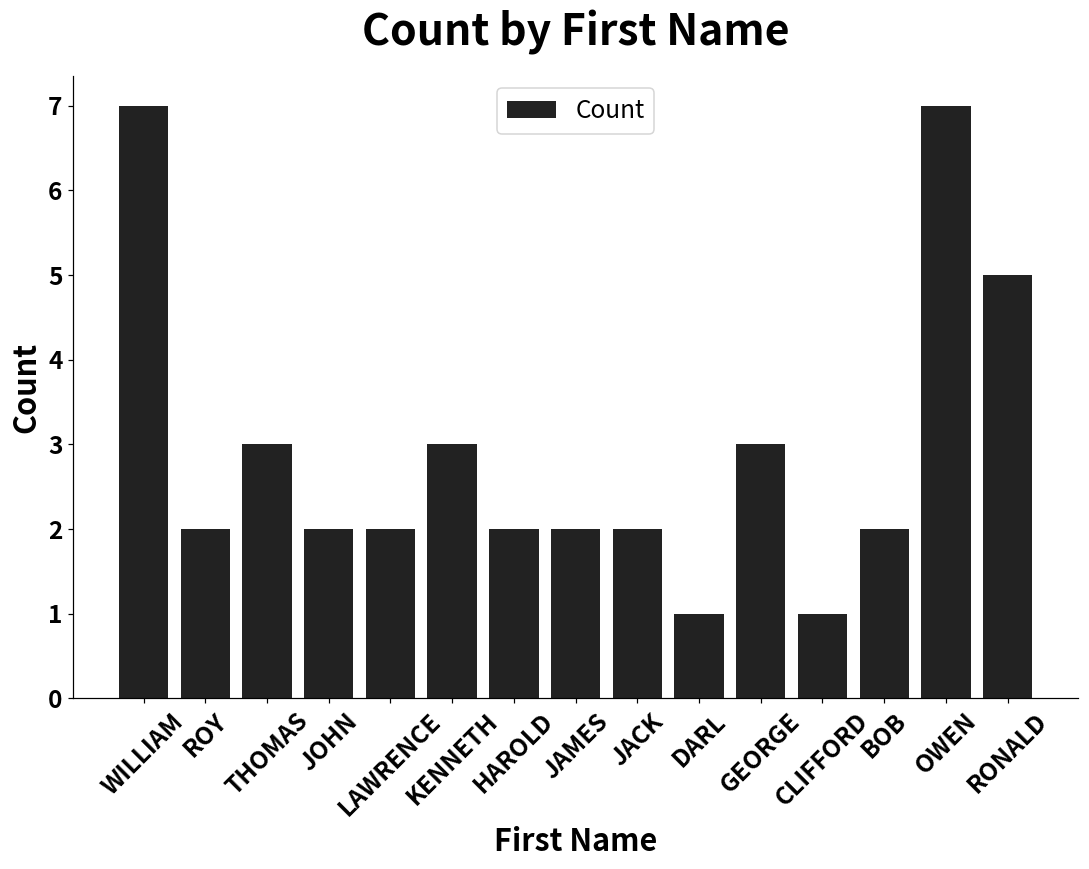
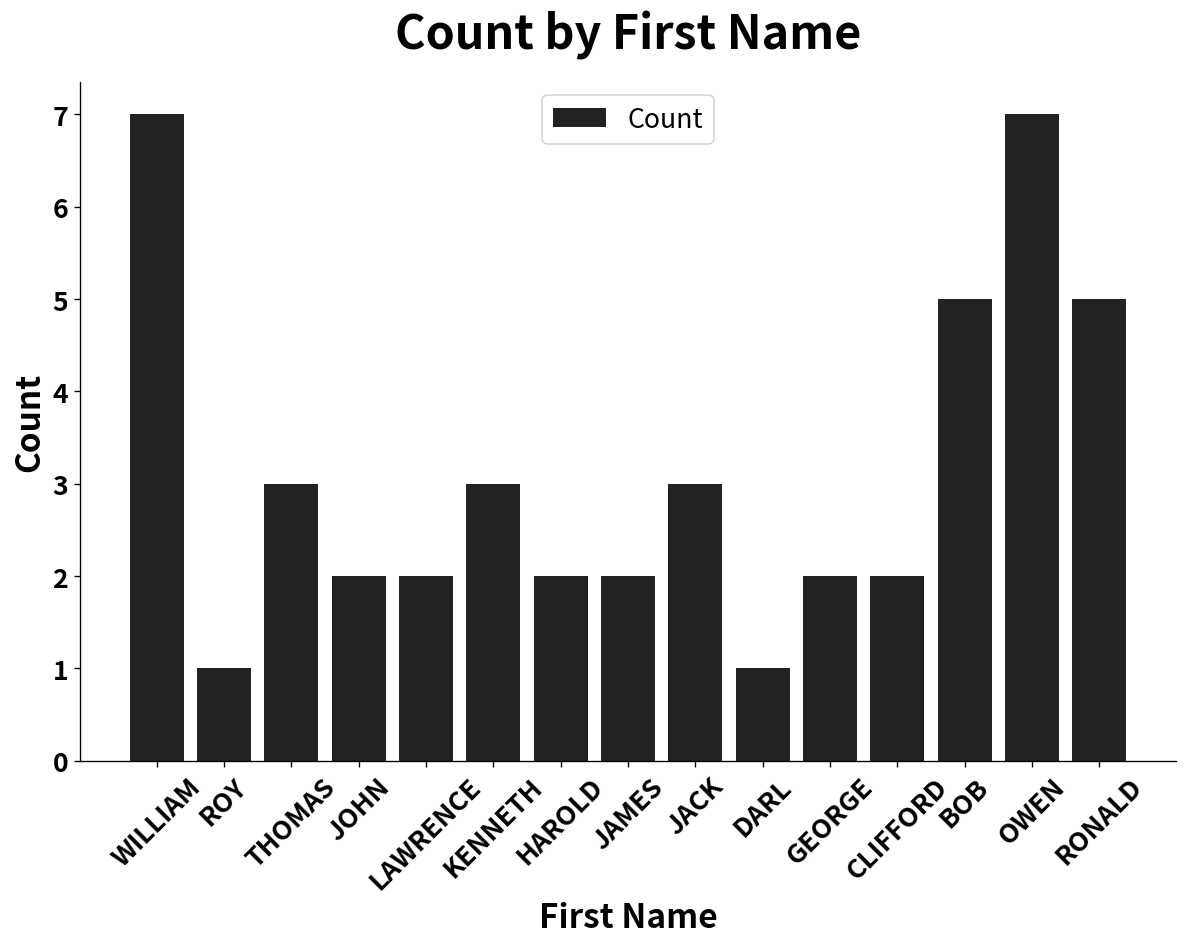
  {
    "WILLIAM": 7,
-   "ROY": 2,
+   "ROY": 1,
    "THOMAS": 3,
    "JOHN": 2,
    "LAWRENCE": 2,
    "KENNETH": 3,
    "HAROLD": 2,
    "JAMES": 2,
-   "JACK": 2,
+   "JACK": 3,
    "DARL": 1,
-   "GEORGE": 3,
-   "CLIFFORD": 1,
-   "BOB": 2,
+   "GEORGE": 2,
+   "CLIFFORD": 2,
+   "BOB": 5,
    "OWEN": 7,
    "RONALD": 5
  }
